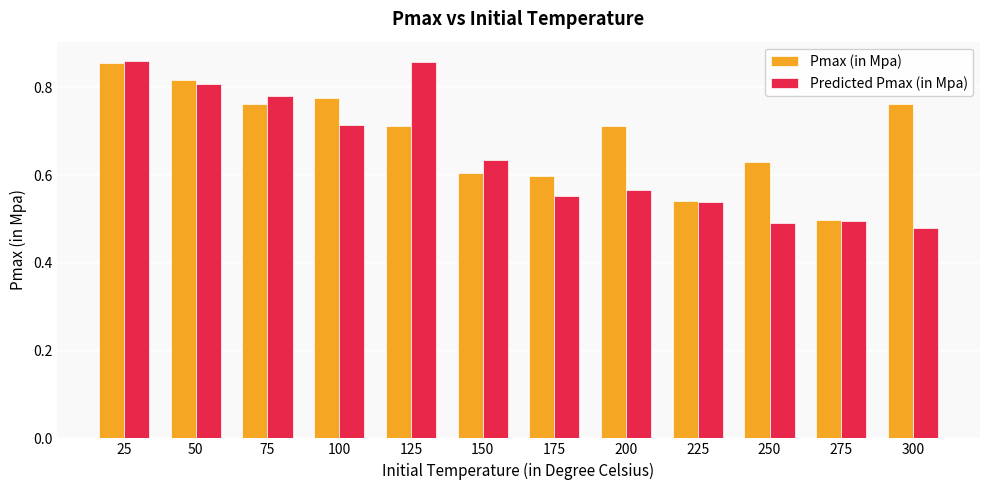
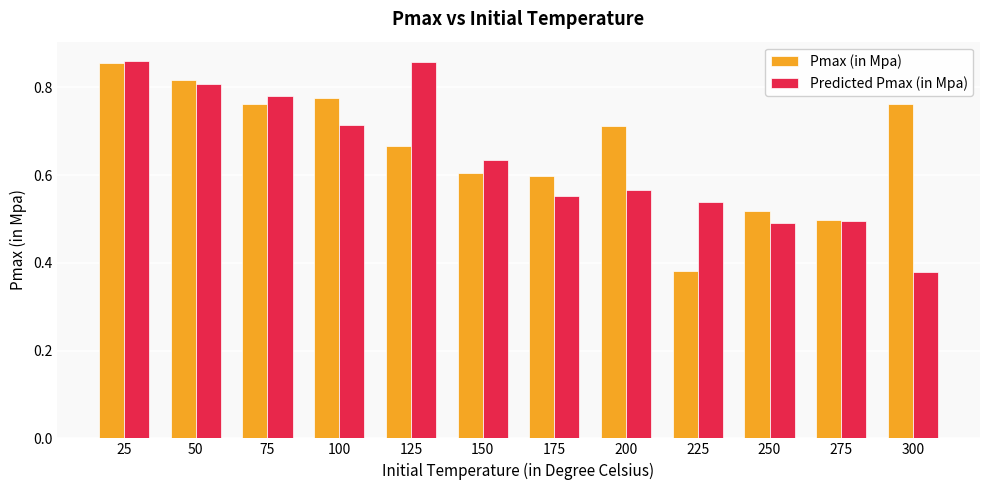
  {
    "Pmax (in Mpa)": {
      "25": 0.86,
      "50": 0.82,
      "75": 0.76,
      "100": 0.78,
-     "125": 0.71,
+     "125": 0.67,
      "150": 0.60,
      "175": 0.60,
      "200": 0.71,
-     "225": 0.54,
-     "250": 0.63,
+     "225": 0.38,
+     "250": 0.52,
      "275": 0.50,
      "300": 0.76
    },
    "Predicted Pmax (in Mpa)": {
      "25": 0.86,
      "50": 0.81,
      "75": 0.78,
      "100": 0.71,
      "125": 0.86,
      "150": 0.63,
      "175": 0.55,
      "200": 0.57,
      "225": 0.54,
      "250": 0.49,
      "275": 0.50,
-     "300": 0.48
+     "300": 0.38
    }
  }
